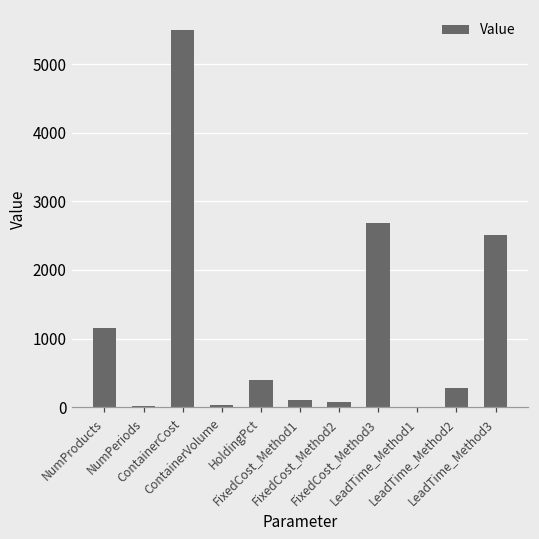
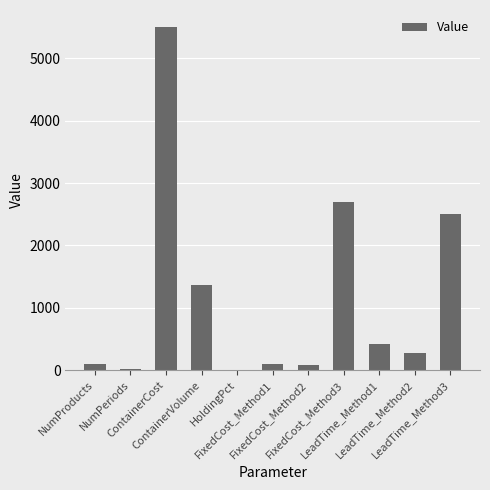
  {
-   "NumProducts": 1200,
+   "NumProducts": 100,
    "ContainerCost": 5500,
-   "ContainerVolume": 0,
-   "HoldingPct": 400,
+   "ContainerVolume": 1400,
+   "HoldingPct": 0,
    "FixedCost_Method1": 100,
    "FixedCost_Method2": 100,
    "FixedCost_Method3": 2700,
-   "LeadTime_Method1": 0,
+   "LeadTime_Method1": 400,
    "LeadTime_Method2": 300,
    "LeadTime_Method3": 2500
  }
